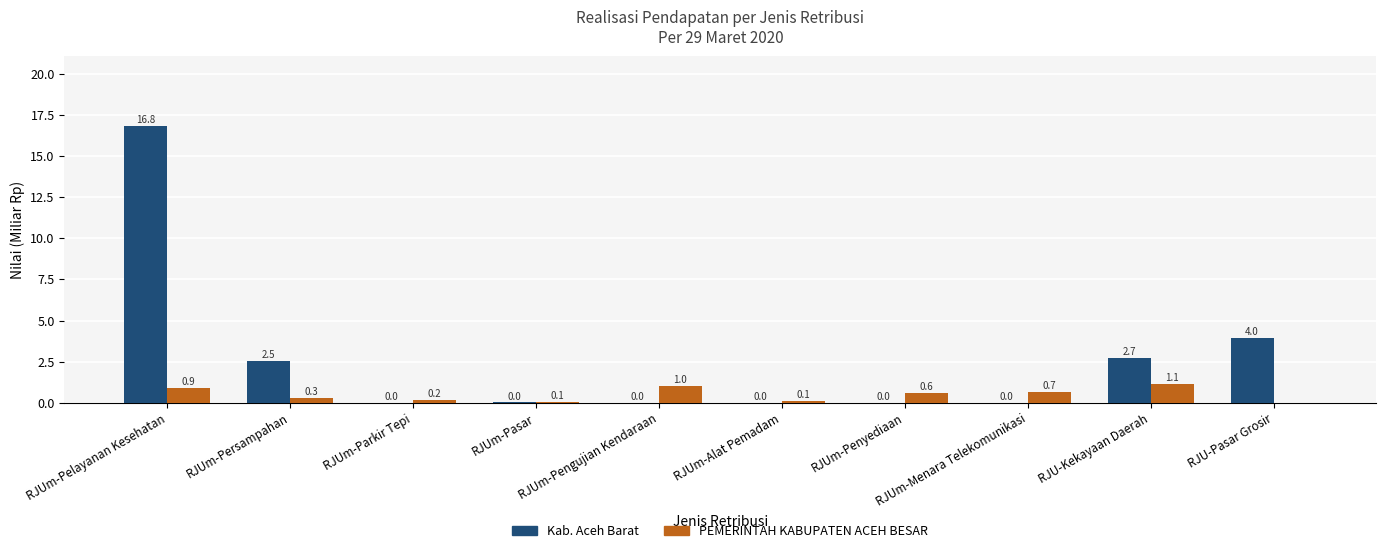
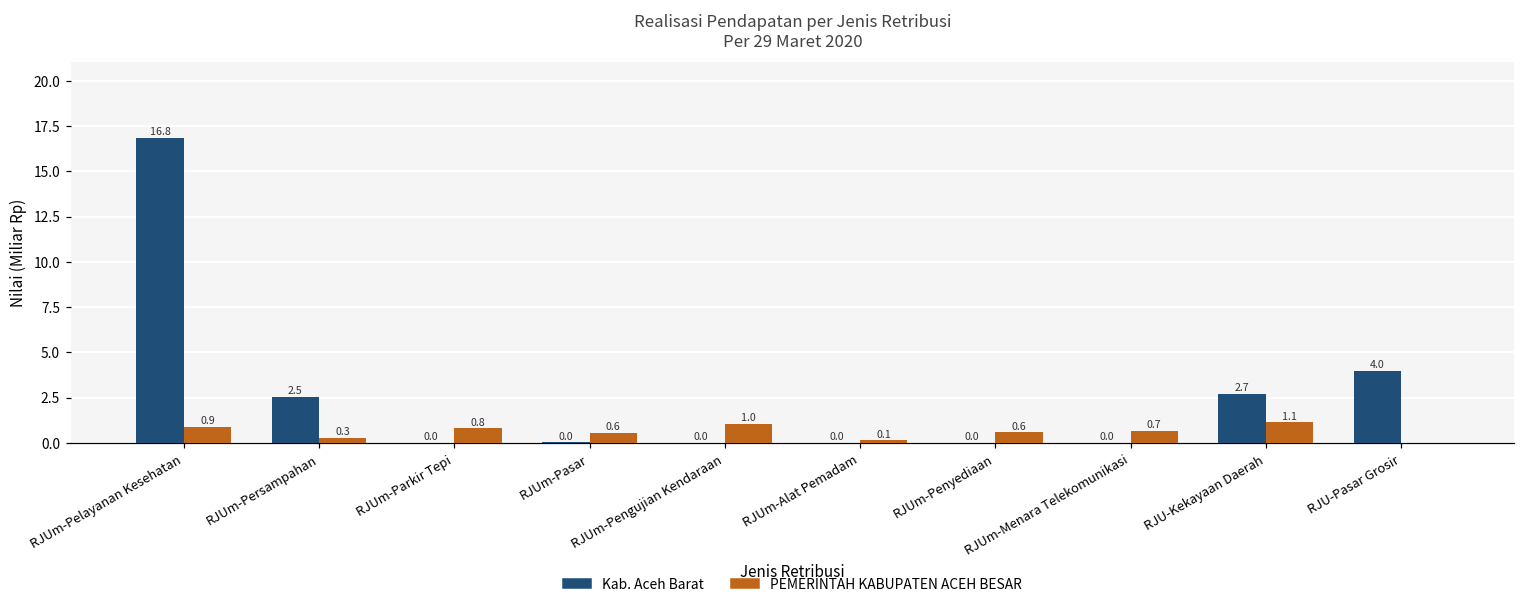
  {
    "Kab. Aceh Barat": {
      "RJUm-Pelayanan Kesehatan": 16.8,
      "RJUm-Persampahan": 2.5,
      "RJUm-Parkir Tepi": 0.0,
      "RJUm-Pasar": 0.0,
      "RJUm-Pengujian Kendaraan": 0.0,
      "RJUm-Alat Pemadam": 0.0,
      "RJUm-Penyediaan": 0.0,
      "RJUm-Menara Telekomunikasi": 0.0,
      "RJU-Kekayaan Daerah": 2.7,
      "RJU-Pasar Grosir": 4.0
    },
    "PEMERINTAH KABUPATEN ACEH BESAR": {
      "RJUm-Pelayanan Kesehatan": 0.9,
      "RJUm-Persampahan": 0.3,
-     "RJUm-Parkir Tepi": 0.2,
-     "RJUm-Pasar": 0.1,
+     "RJUm-Parkir Tepi": 0.8,
+     "RJUm-Pasar": 0.6,
      "RJUm-Pengujian Kendaraan": 1.0,
      "RJUm-Alat Pemadam": 0.1,
      "RJUm-Penyediaan": 0.6,
      "RJUm-Menara Telekomunikasi": 0.7,
      "RJU-Kekayaan Daerah": 1.1
    }
  }
